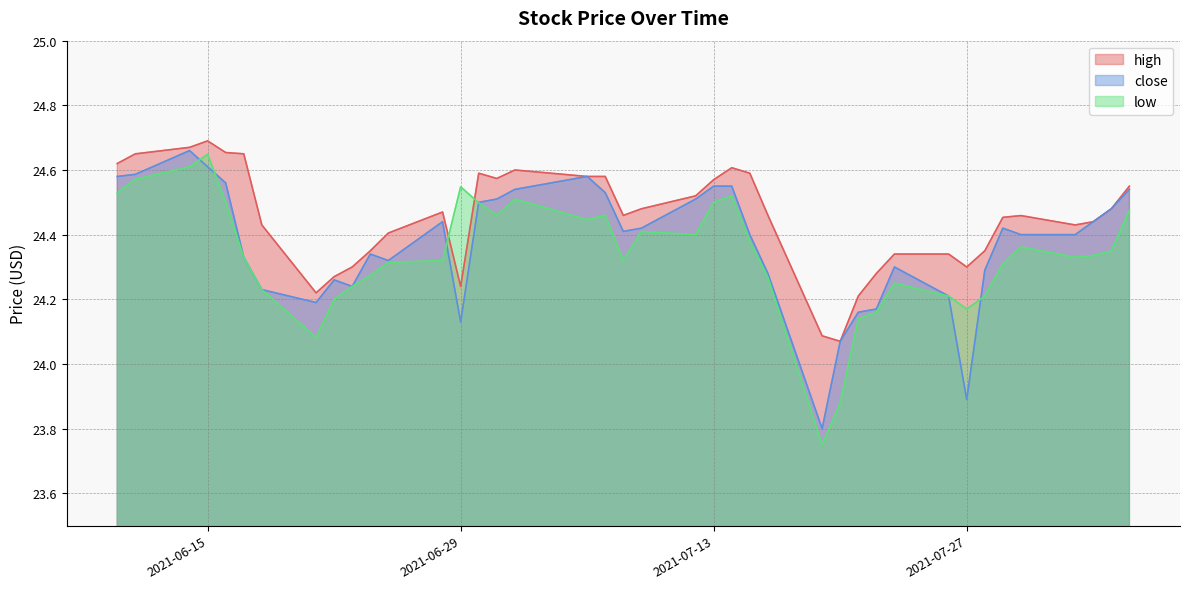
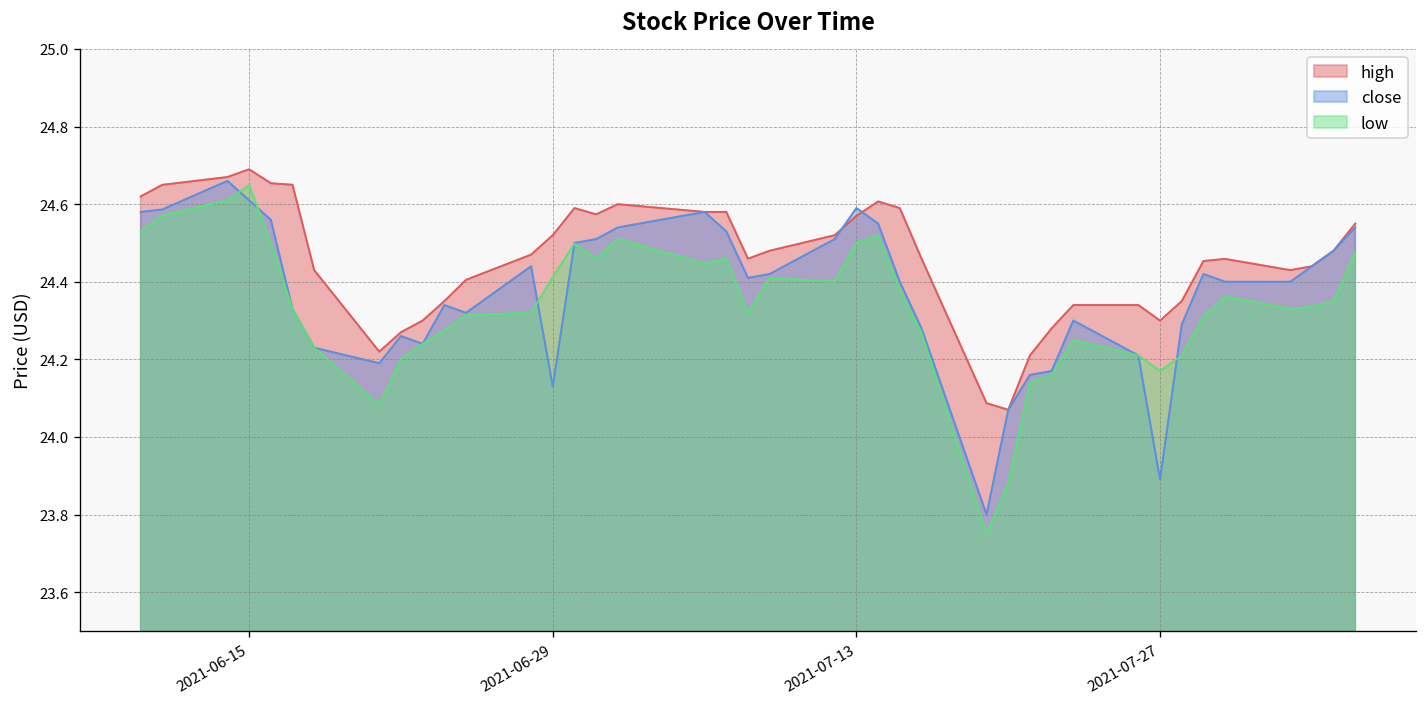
  {
    "high": {
      "2021-06-15": 24.69,
-     "2021-06-29": 24.24,
+     "2021-06-29": 24.52,
      "2021-07-13": 24.57,
      "2021-07-27": 24.30
    },
    "close": {
      "2021-06-15": 24.61,
      "2021-06-29": 24.13,
-     "2021-07-13": 24.55,
+     "2021-07-13": 24.59,
      "2021-07-27": 23.89
    },
    "low": {
      "2021-06-15": 24.65,
-     "2021-06-29": 24.55,
+     "2021-06-29": 24.41,
      "2021-07-13": 24.50,
      "2021-07-27": 24.17
    }
  }
